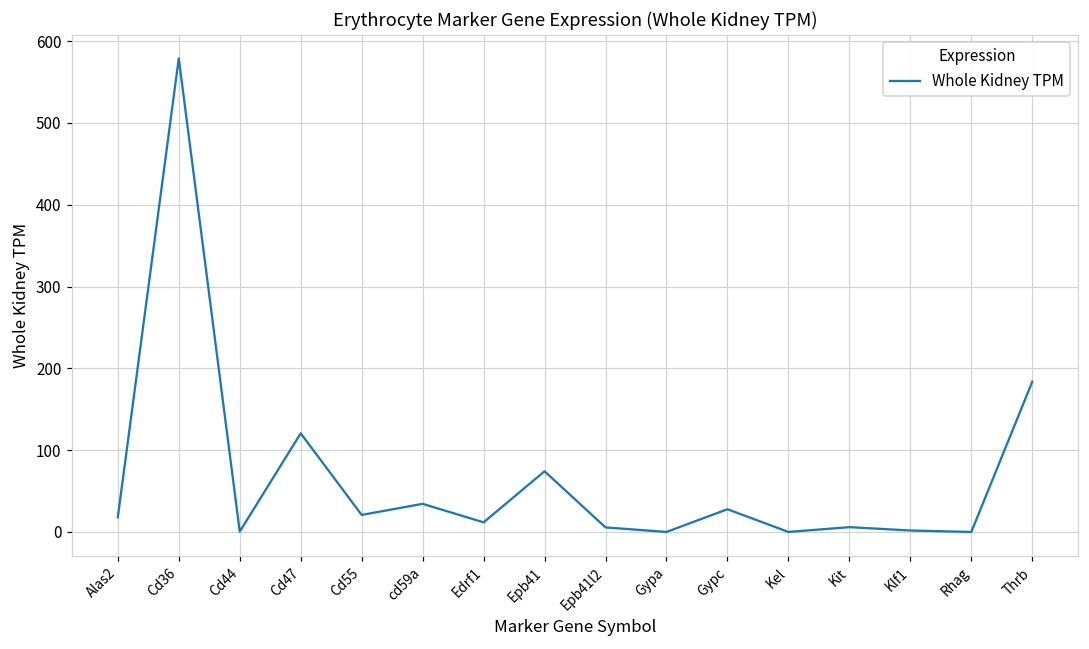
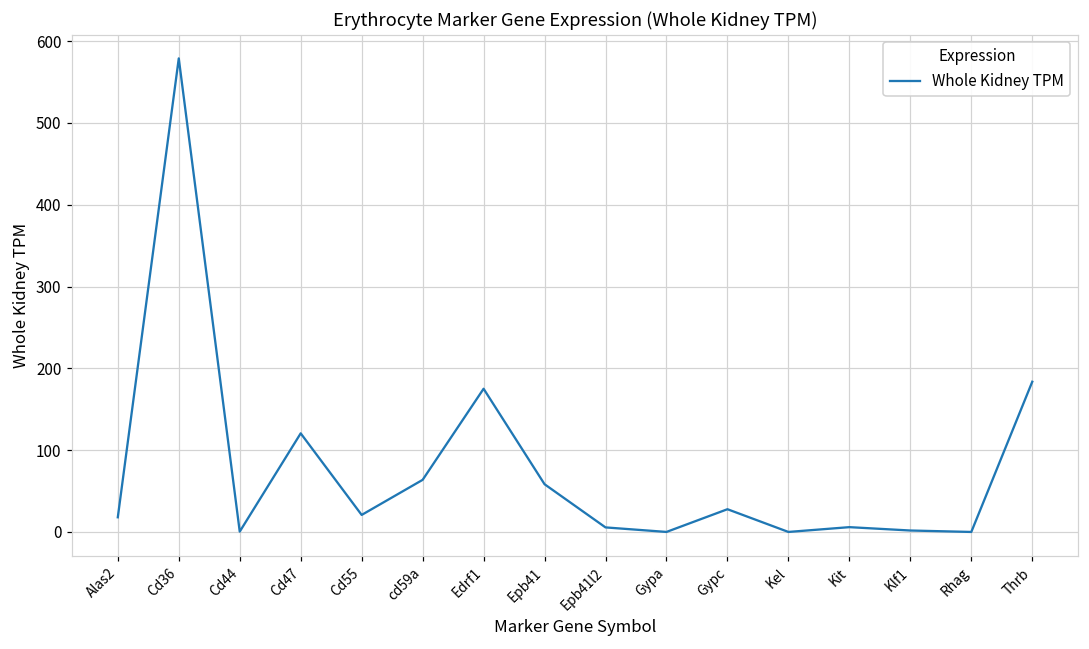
  {
    "Alas2": 20,
    "Cd36": 580,
    "Cd44": 0,
    "Cd47": 120,
    "Cd55": 20,
-   "cd59a": 30,
-   "Edrf1": 10,
-   "Epb41": 70,
+   "cd59a": 60,
+   "Edrf1": 180,
+   "Epb41": 60,
    "Epb41l2": 10,
    "Gypa": 0,
    "Gypc": 30,
    "Kel": 0,
    "Kit": 10,
    "Klf1": 0,
    "Rhag": 0,
    "Thrb": 180
  }
